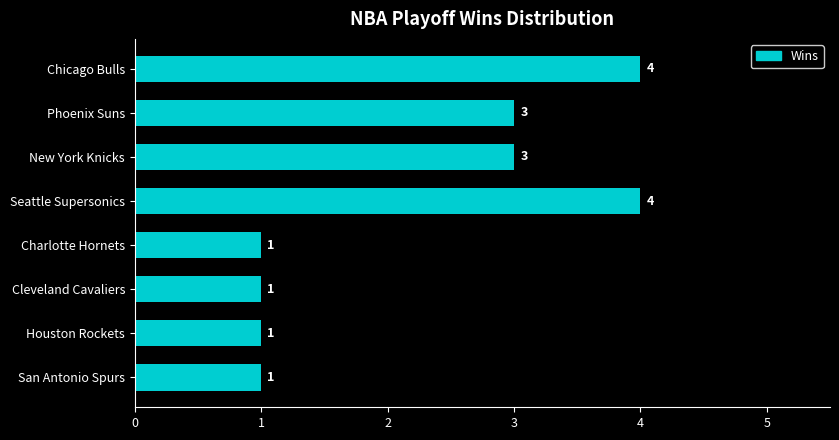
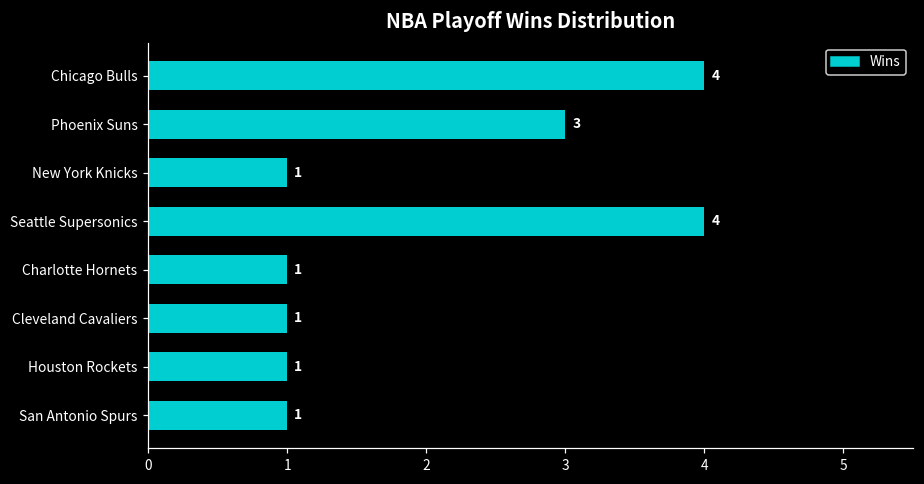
  {
    "Chicago Bulls": 4,
    "Phoenix Suns": 3,
-   "New York Knicks": 3,
+   "New York Knicks": 1,
    "Seattle Supersonics": 4,
    "Charlotte Hornets": 1,
    "Cleveland Cavaliers": 1,
    "Houston Rockets": 1,
    "San Antonio Spurs": 1
  }
